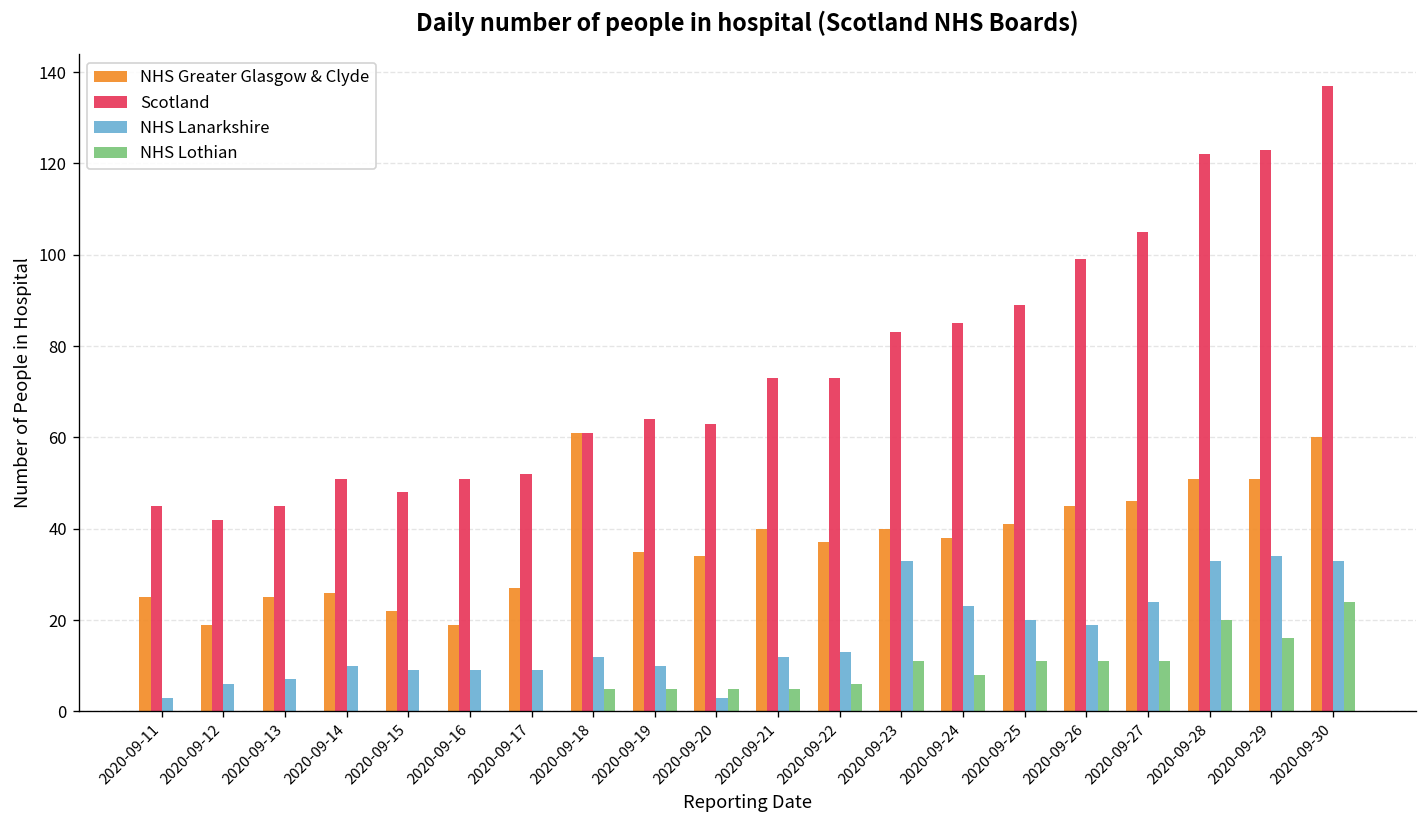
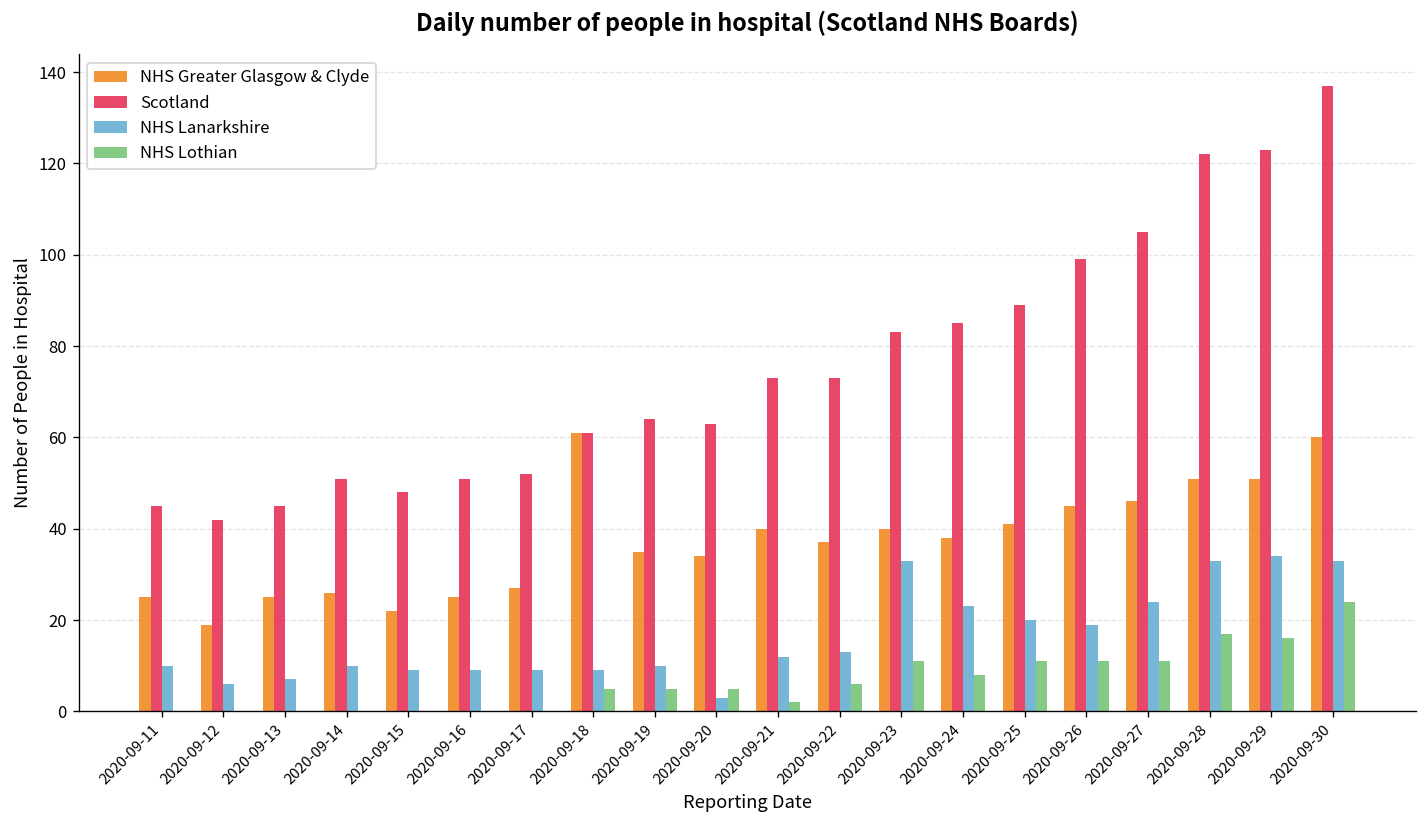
  {
    "NHS Greater Glasgow & Clyde": {
      "2020-09-11": 25,
      "2020-09-12": 19,
      "2020-09-13": 25,
      "2020-09-14": 26,
      "2020-09-15": 22,
-     "2020-09-16": 19,
+     "2020-09-16": 25,
      "2020-09-17": 27,
      "2020-09-18": 61,
      "2020-09-19": 35,
      "2020-09-20": 34,
      "2020-09-21": 40,
      "2020-09-22": 37,
      "2020-09-23": 40,
      "2020-09-24": 38,
      "2020-09-25": 41,
      "2020-09-26": 45,
      "2020-09-27": 46,
      "2020-09-28": 51,
      "2020-09-29": 51,
      "2020-09-30": 60
    },
    "Scotland": {
      "2020-09-11": 45,
      "2020-09-12": 42,
      "2020-09-13": 45,
      "2020-09-14": 51,
      "2020-09-15": 48,
      "2020-09-16": 51,
      "2020-09-17": 52,
      "2020-09-18": 61,
      "2020-09-19": 64,
      "2020-09-20": 63,
      "2020-09-21": 73,
      "2020-09-22": 73,
      "2020-09-23": 83,
      "2020-09-24": 85,
      "2020-09-25": 89,
      "2020-09-26": 99,
      "2020-09-27": 105,
      "2020-09-28": 122,
      "2020-09-29": 123,
      "2020-09-30": 137
    },
    "NHS Lanarkshire": {
-     "2020-09-11": 3,
+     "2020-09-11": 10,
      "2020-09-12": 6,
      "2020-09-13": 7,
      "2020-09-14": 10,
      "2020-09-15": 9,
      "2020-09-16": 9,
      "2020-09-17": 9,
-     "2020-09-18": 12,
+     "2020-09-18": 9,
      "2020-09-19": 10,
      "2020-09-20": 3,
      "2020-09-21": 12,
      "2020-09-22": 13,
      "2020-09-23": 33,
      "2020-09-24": 23,
      "2020-09-25": 20,
      "2020-09-26": 19,
      "2020-09-27": 24,
      "2020-09-28": 33,
      "2020-09-29": 34,
      "2020-09-30": 33
    },
    "NHS Lothian": {
      "2020-09-11": 0,
      "2020-09-12": 0,
      "2020-09-13": 0,
      "2020-09-14": 0,
      "2020-09-15": 0,
      "2020-09-16": 0,
      "2020-09-17": 0,
      "2020-09-18": 5,
      "2020-09-19": 5,
      "2020-09-20": 5,
-     "2020-09-21": 5,
+     "2020-09-21": 2,
      "2020-09-22": 6,
      "2020-09-23": 11,
      "2020-09-24": 8,
      "2020-09-25": 11,
      "2020-09-26": 11,
      "2020-09-27": 11,
-     "2020-09-28": 20,
+     "2020-09-28": 17,
      "2020-09-29": 16,
      "2020-09-30": 24
    }
  }
